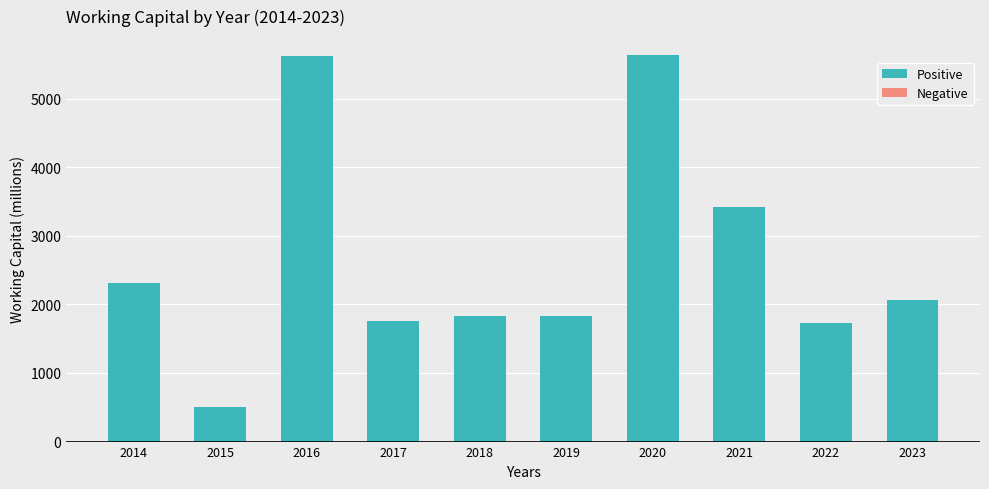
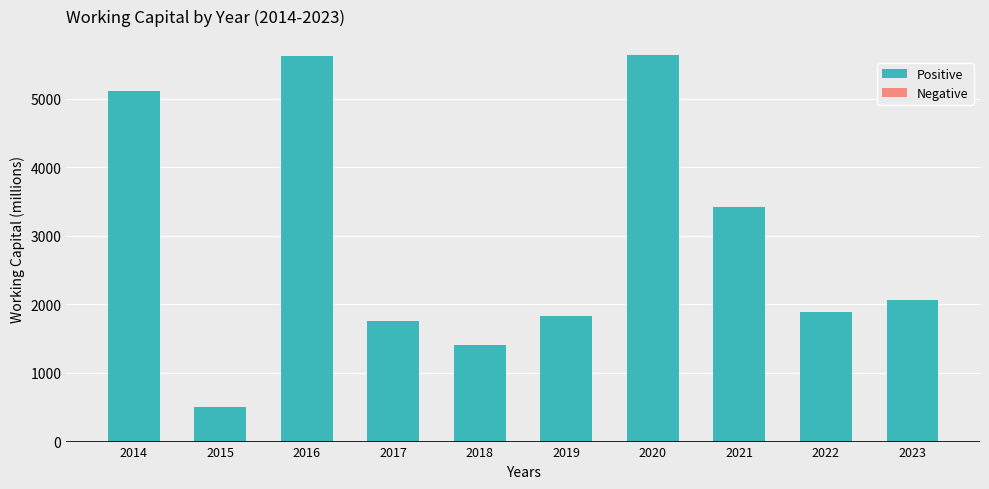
  {
    "Positive": {
-     "2014": 2300,
+     "2014": 5100,
      "2015": 500,
      "2016": 5600,
      "2017": 1800,
-     "2018": 1800,
+     "2018": 1400,
      "2019": 1800,
      "2020": 5600,
      "2021": 3400,
-     "2022": 1700,
+     "2022": 1900,
      "2023": 2100
    },
    "Negative": {
      "2014": 0,
      "2015": 0,
      "2016": 0,
      "2017": 0,
      "2018": 0,
      "2019": 0,
      "2020": 0,
      "2021": 0,
      "2022": 0,
      "2023": 0
    }
  }
